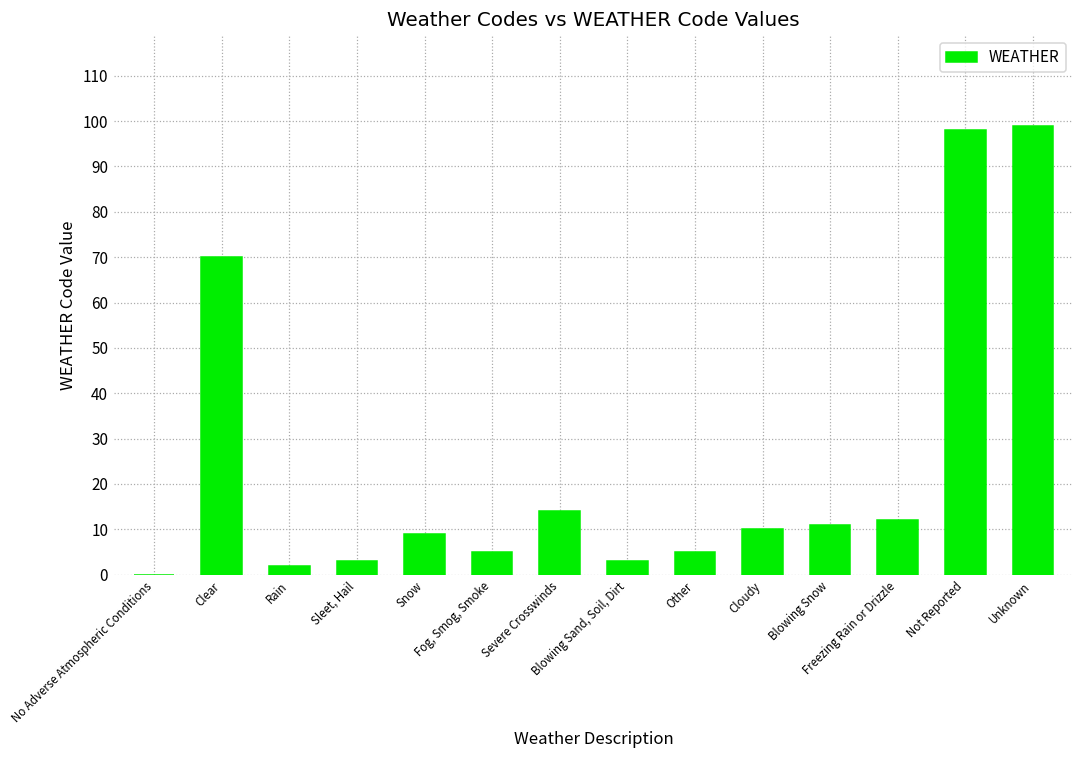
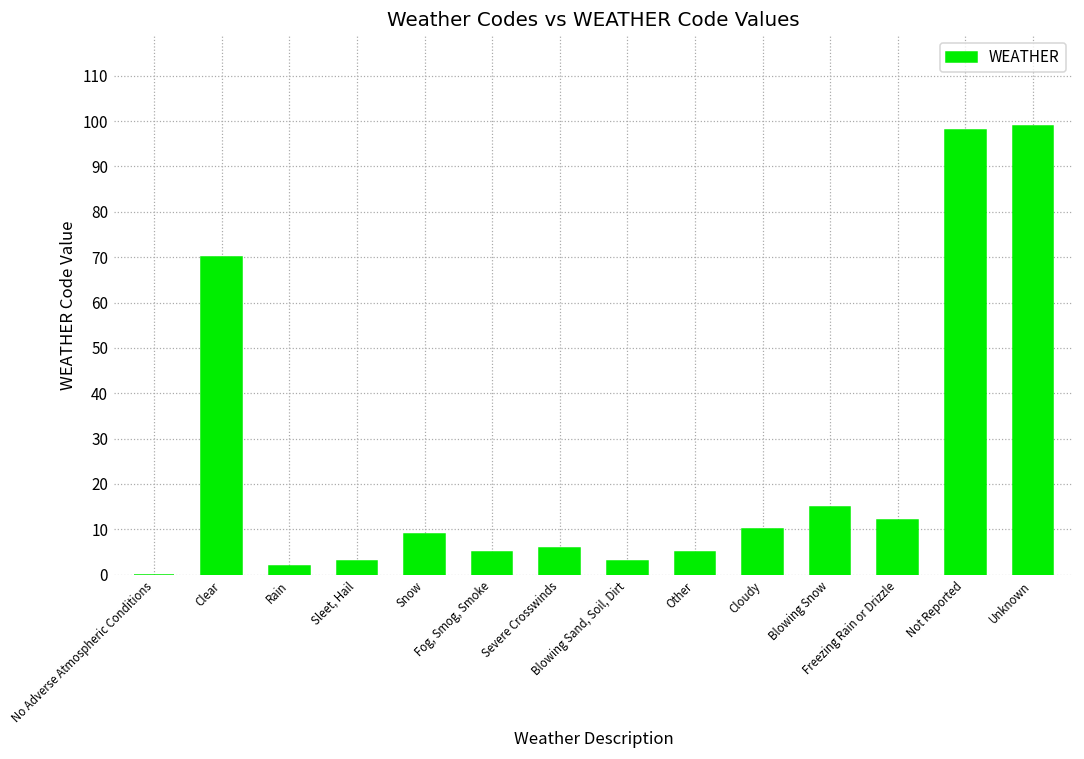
  {
    "No Adverse Atmospheric Conditions": 0,
    "Clear": 70,
    "Rain": 2,
    "Sleet, Hail": 3,
    "Snow": 9,
    "Fog, Smog, Smoke": 5,
-   "Severe Crosswinds": 14,
+   "Severe Crosswinds": 6,
    "Blowing Sand, Soil, Dirt": 3,
    "Other": 5,
    "Cloudy": 10,
-   "Blowing Snow": 11,
+   "Blowing Snow": 15,
    "Freezing Rain or Drizzle": 12,
    "Not Reported": 98,
    "Unknown": 99
  }
